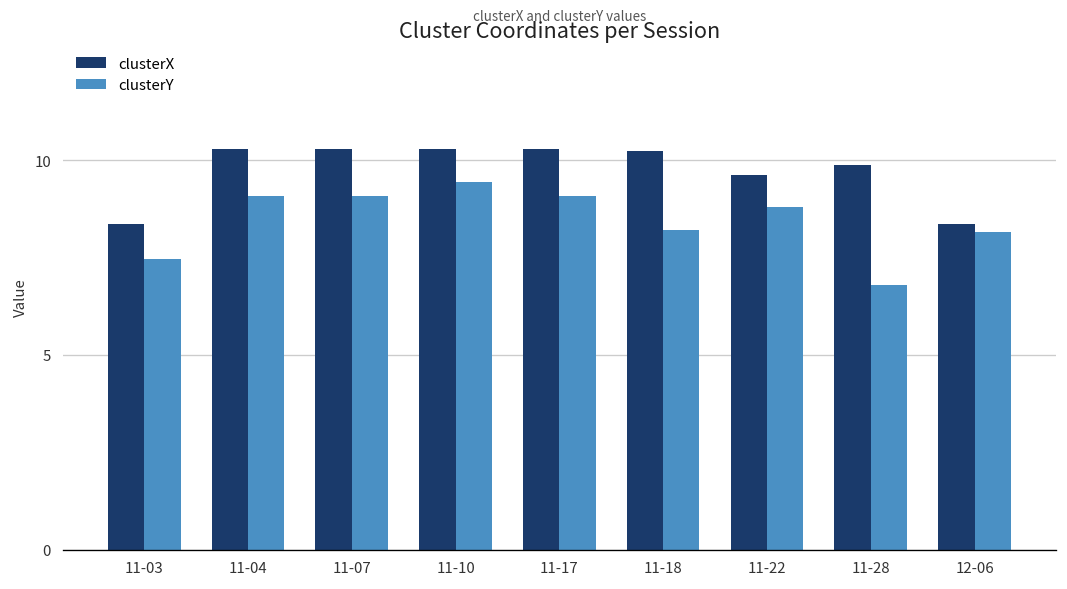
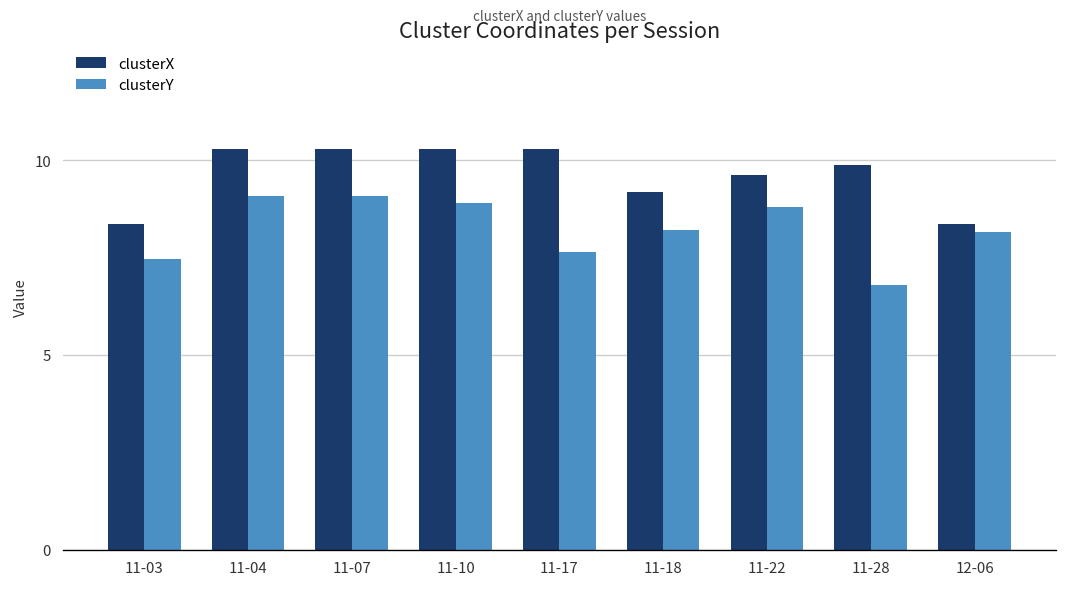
  {
    "clusterX": {
      "11-03": 8.4,
      "11-04": 10.3,
      "11-07": 10.3,
      "11-10": 10.3,
      "11-17": 10.3,
-     "11-18": 10.2,
+     "11-18": 9.2,
      "11-22": 9.6,
      "11-28": 9.9,
      "12-06": 8.4
    },
    "clusterY": {
      "11-03": 7.5,
      "11-04": 9.1,
      "11-07": 9.1,
-     "11-10": 9.4,
-     "11-17": 9.1,
+     "11-10": 8.9,
+     "11-17": 7.7,
      "11-18": 8.2,
      "11-22": 8.8,
      "11-28": 6.8,
      "12-06": 8.2
    }
  }
